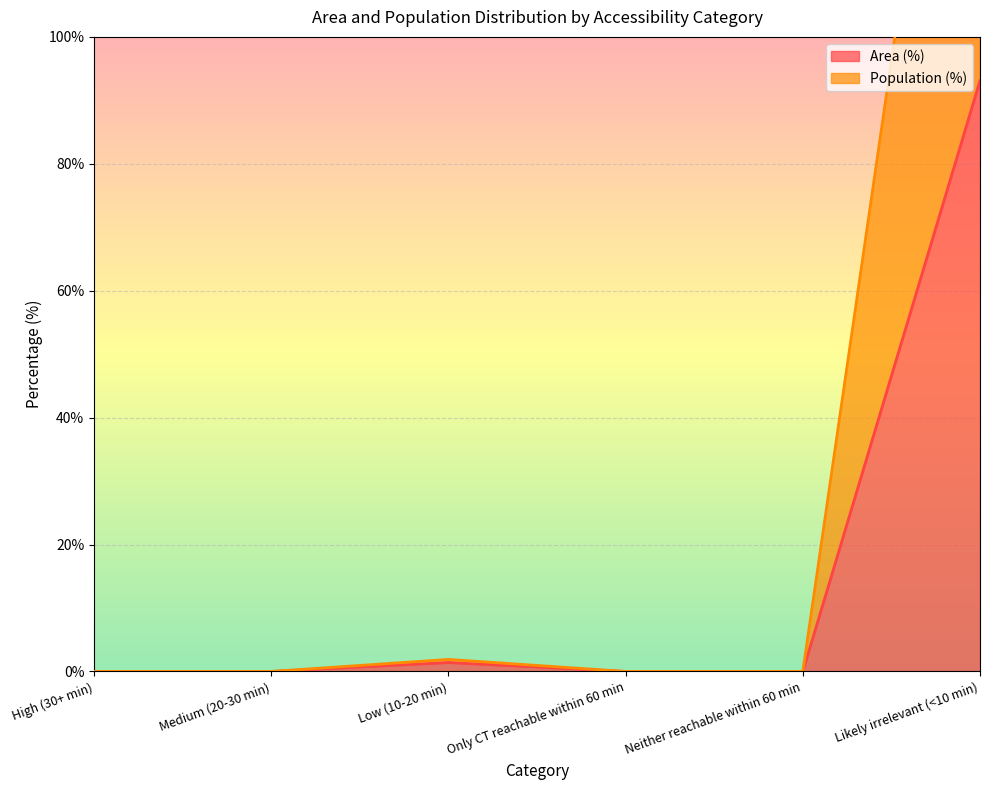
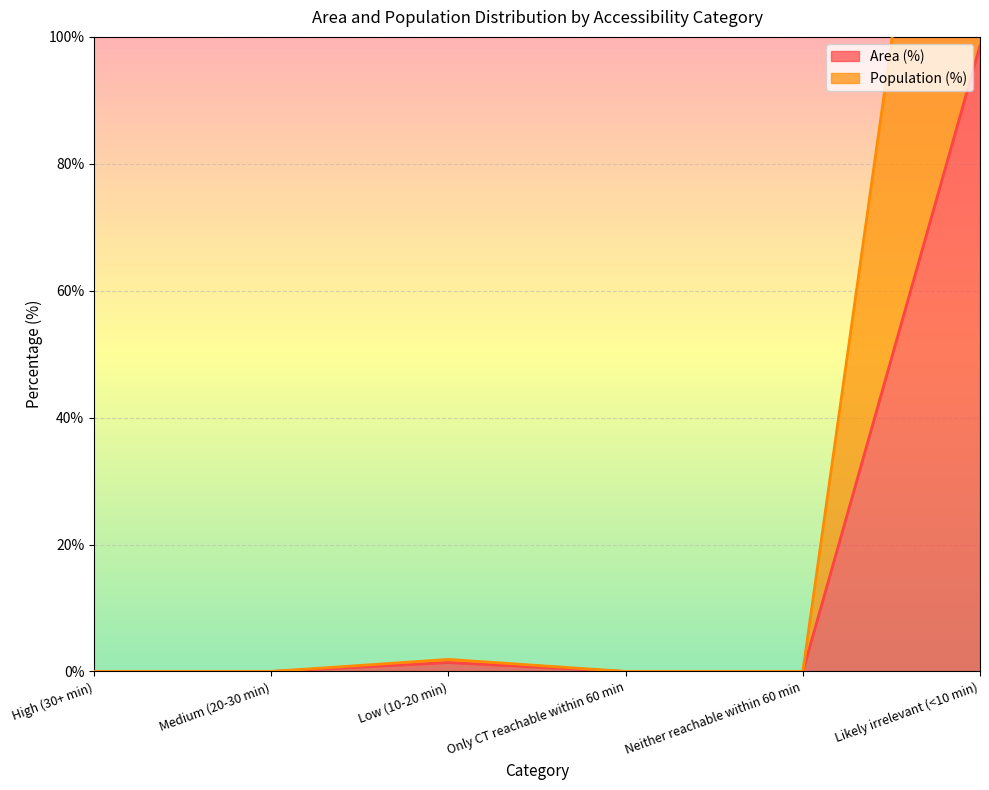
  {
    "Area (%)": {
      "Low (10-20 min)": "1%",
-     "Likely irrelevant (<10 min)": "93%"
+     "Likely irrelevant (<10 min)": "99%"
    },
    "Population (%)": {
      "Low (10-20 min)": "1%"
    }
  }
